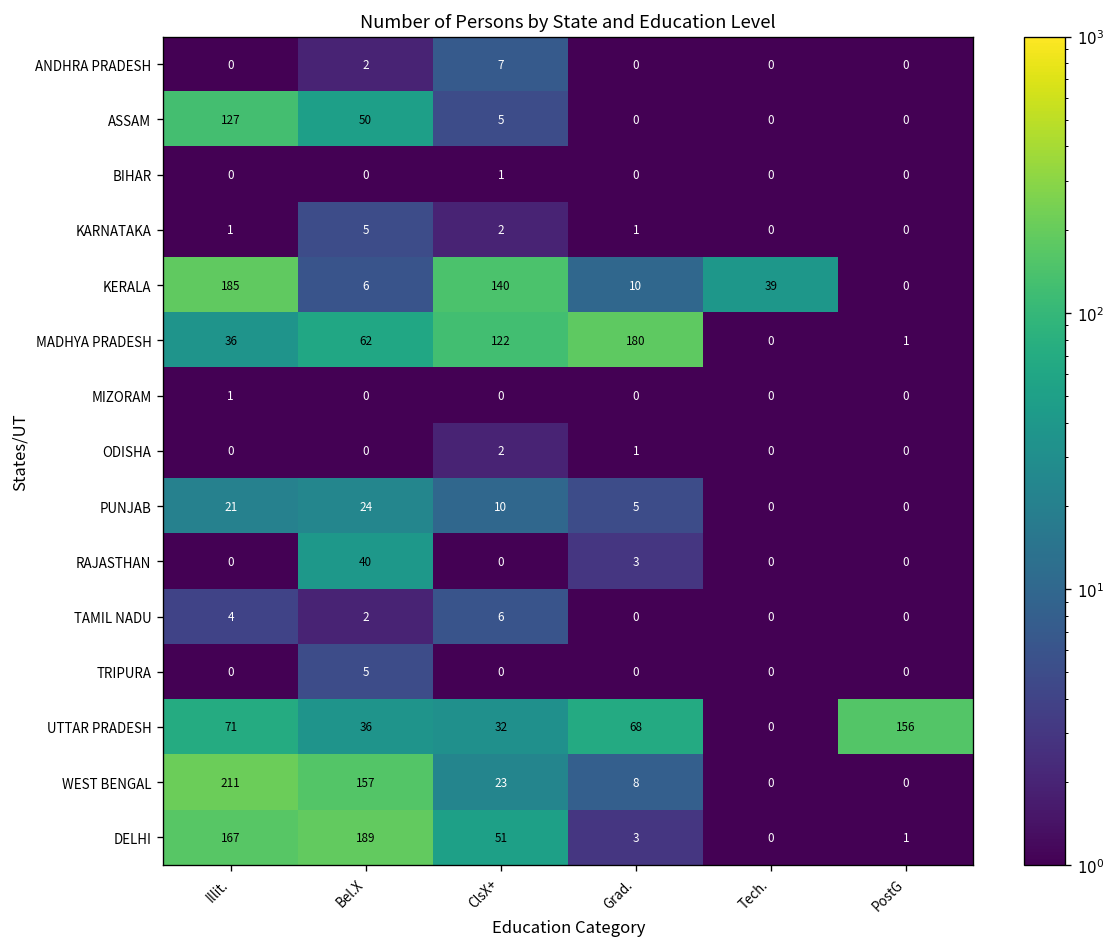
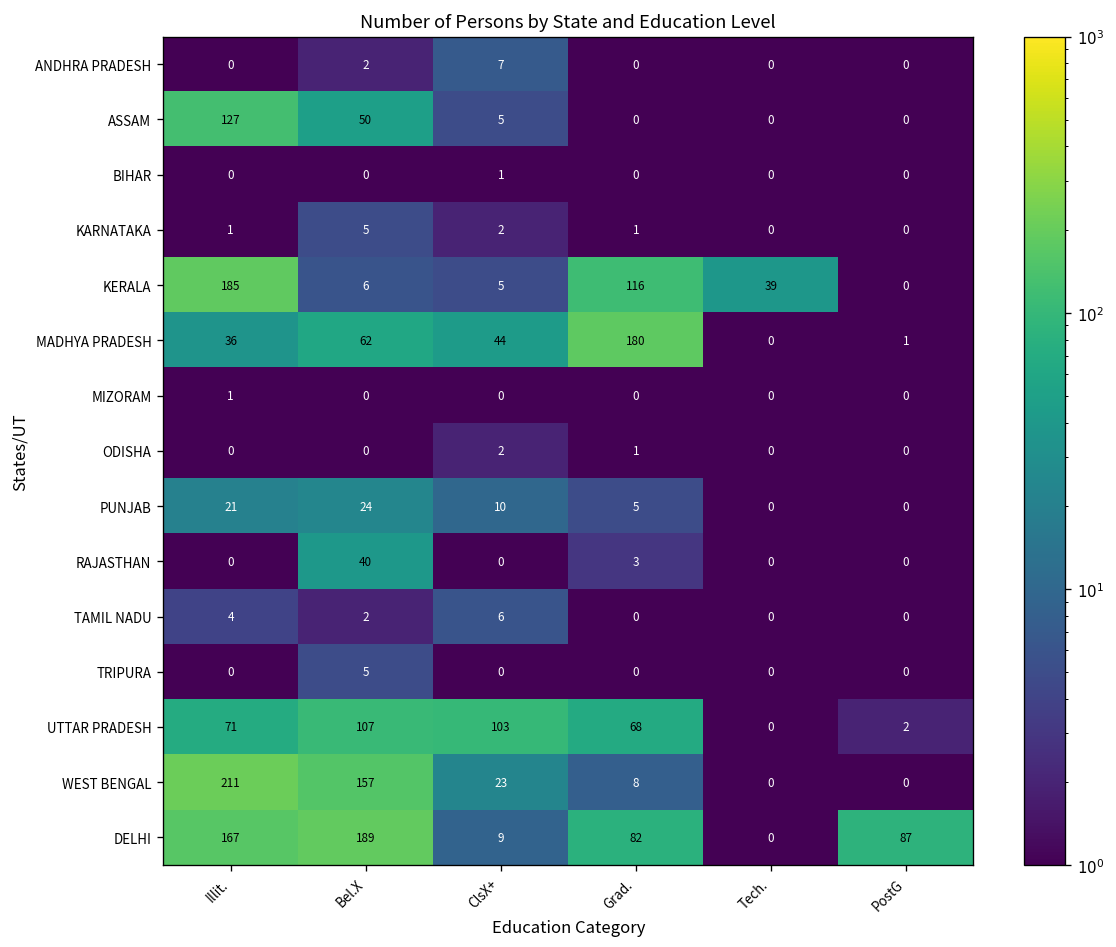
  {
    "ANDHRA PRADESH": {
      "Illit.": 0,
      "Bel.X": 2,
      "ClsX+": 7,
      "Grad.": 0,
      "Tech.": 0,
      "PostG": 0
    },
    "ASSAM": {
      "Illit.": 127,
      "Bel.X": 50,
      "ClsX+": 5,
      "Grad.": 0,
      "Tech.": 0,
      "PostG": 0
    },
    "BIHAR": {
      "Illit.": 0,
      "Bel.X": 0,
      "ClsX+": 1,
      "Grad.": 0,
      "Tech.": 0,
      "PostG": 0
    },
    "KARNATAKA": {
      "Illit.": 1,
      "Bel.X": 5,
      "ClsX+": 2,
      "Grad.": 1,
      "Tech.": 0,
      "PostG": 0
    },
    "KERALA": {
      "Illit.": 185,
      "Bel.X": 6,
-     "ClsX+": 140,
-     "Grad.": 10,
+     "ClsX+": 5,
+     "Grad.": 116,
      "Tech.": 39,
      "PostG": 0
    },
    "MADHYA PRADESH": {
      "Illit.": 36,
      "Bel.X": 62,
-     "ClsX+": 122,
+     "ClsX+": 44,
      "Grad.": 180,
      "Tech.": 0,
      "PostG": 1
    },
    "MIZORAM": {
      "Illit.": 1,
      "Bel.X": 0,
      "ClsX+": 0,
      "Grad.": 0,
      "Tech.": 0,
      "PostG": 0
    },
    "ODISHA": {
      "Illit.": 0,
      "Bel.X": 0,
      "ClsX+": 2,
      "Grad.": 1,
      "Tech.": 0,
      "PostG": 0
    },
    "PUNJAB": {
      "Illit.": 21,
      "Bel.X": 24,
      "ClsX+": 10,
      "Grad.": 5,
      "Tech.": 0,
      "PostG": 0
    },
    "RAJASTHAN": {
      "Illit.": 0,
      "Bel.X": 40,
      "ClsX+": 0,
      "Grad.": 3,
      "Tech.": 0,
      "PostG": 0
    },
    "TAMIL NADU": {
      "Illit.": 4,
      "Bel.X": 2,
      "ClsX+": 6,
      "Grad.": 0,
      "Tech.": 0,
      "PostG": 0
    },
    "TRIPURA": {
      "Illit.": 0,
      "Bel.X": 5,
      "ClsX+": 0,
      "Grad.": 0,
      "Tech.": 0,
      "PostG": 0
    },
    "UTTAR PRADESH": {
      "Illit.": 71,
-     "Bel.X": 36,
-     "ClsX+": 32,
+     "Bel.X": 107,
+     "ClsX+": 103,
      "Grad.": 68,
      "Tech.": 0,
-     "PostG": 156
+     "PostG": 2
    },
    "WEST BENGAL": {
      "Illit.": 211,
      "Bel.X": 157,
      "ClsX+": 23,
      "Grad.": 8,
      "Tech.": 0,
      "PostG": 0
    },
    "DELHI": {
      "Illit.": 167,
      "Bel.X": 189,
-     "ClsX+": 51,
-     "Grad.": 3,
+     "ClsX+": 9,
+     "Grad.": 82,
      "Tech.": 0,
-     "PostG": 1
+     "PostG": 87
    }
  }
